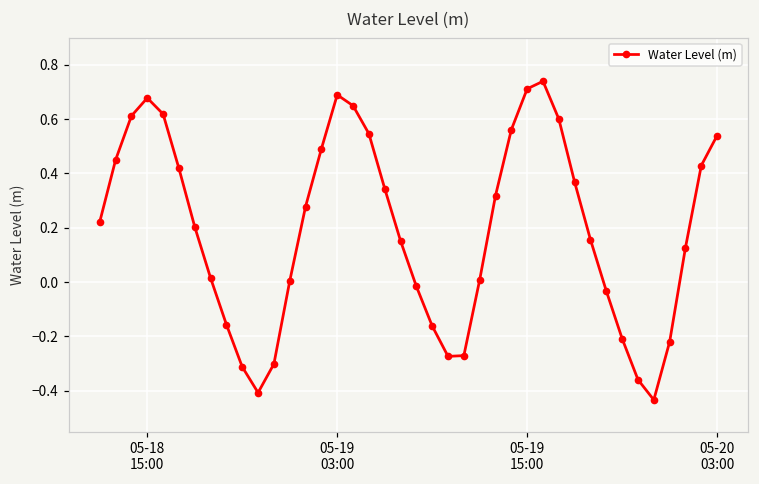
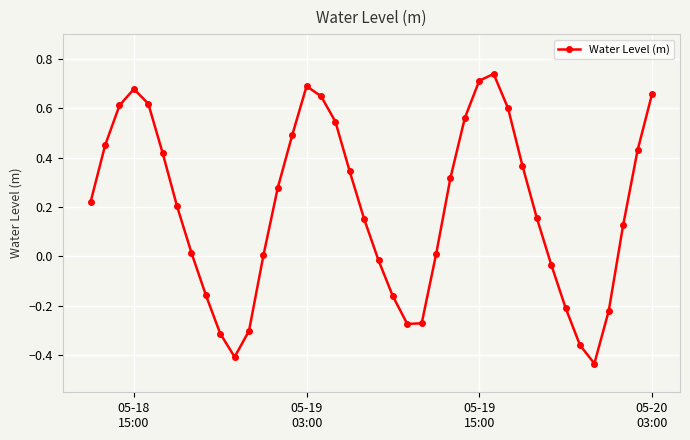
  {
    "05-18 15:00": 0.68,
    "05-19 03:00": 0.69,
    "05-19 15:00": 0.71,
-   "05-20 03:00": 0.54
+   "05-20 03:00": 0.66
  }
